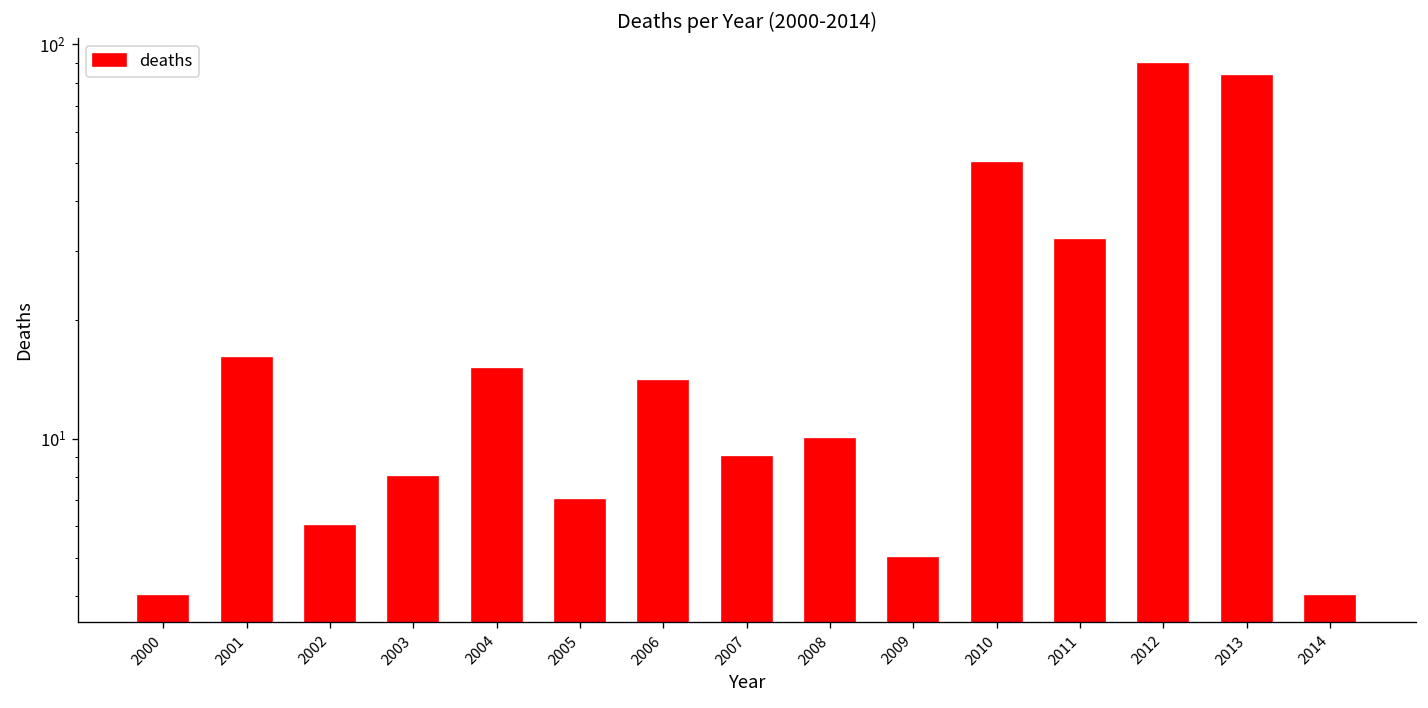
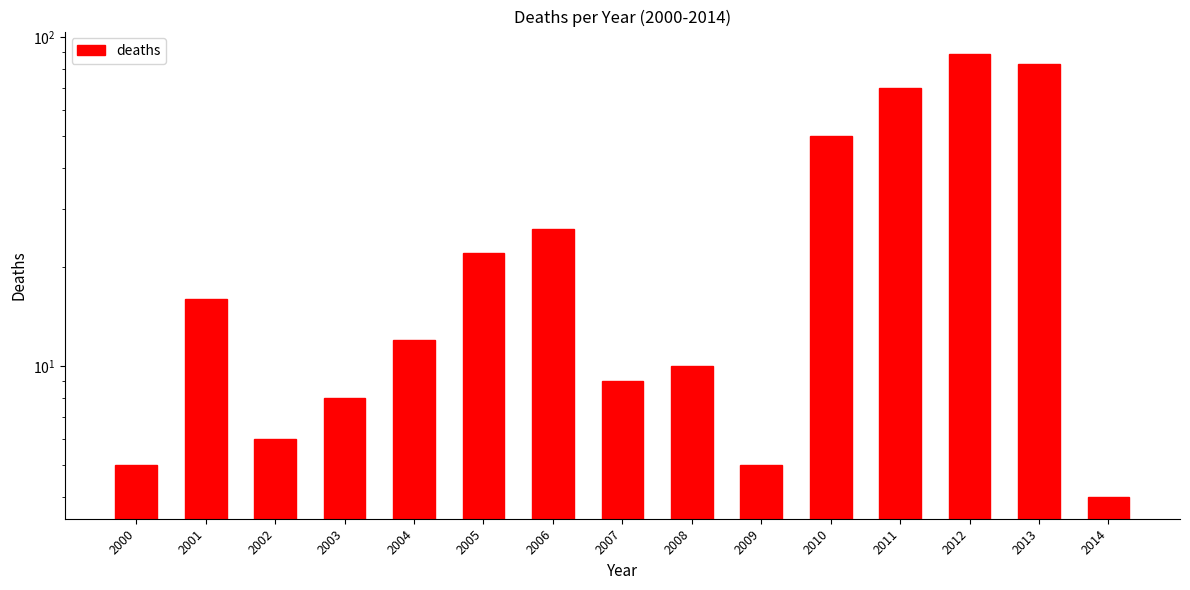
  {
-   "2000": 4,
+   "2000": 5,
    "2001": 16,
    "2002": 6,
    "2003": 8,
-   "2004": 15,
-   "2005": 7,
-   "2006": 14,
+   "2004": 12,
+   "2005": 22,
+   "2006": 26,
    "2007": 9,
    "2008": 10,
    "2009": 5,
    "2010": 50,
-   "2011": 32,
+   "2011": 70,
    "2012": 89,
    "2013": 83,
    "2014": 4
  }
